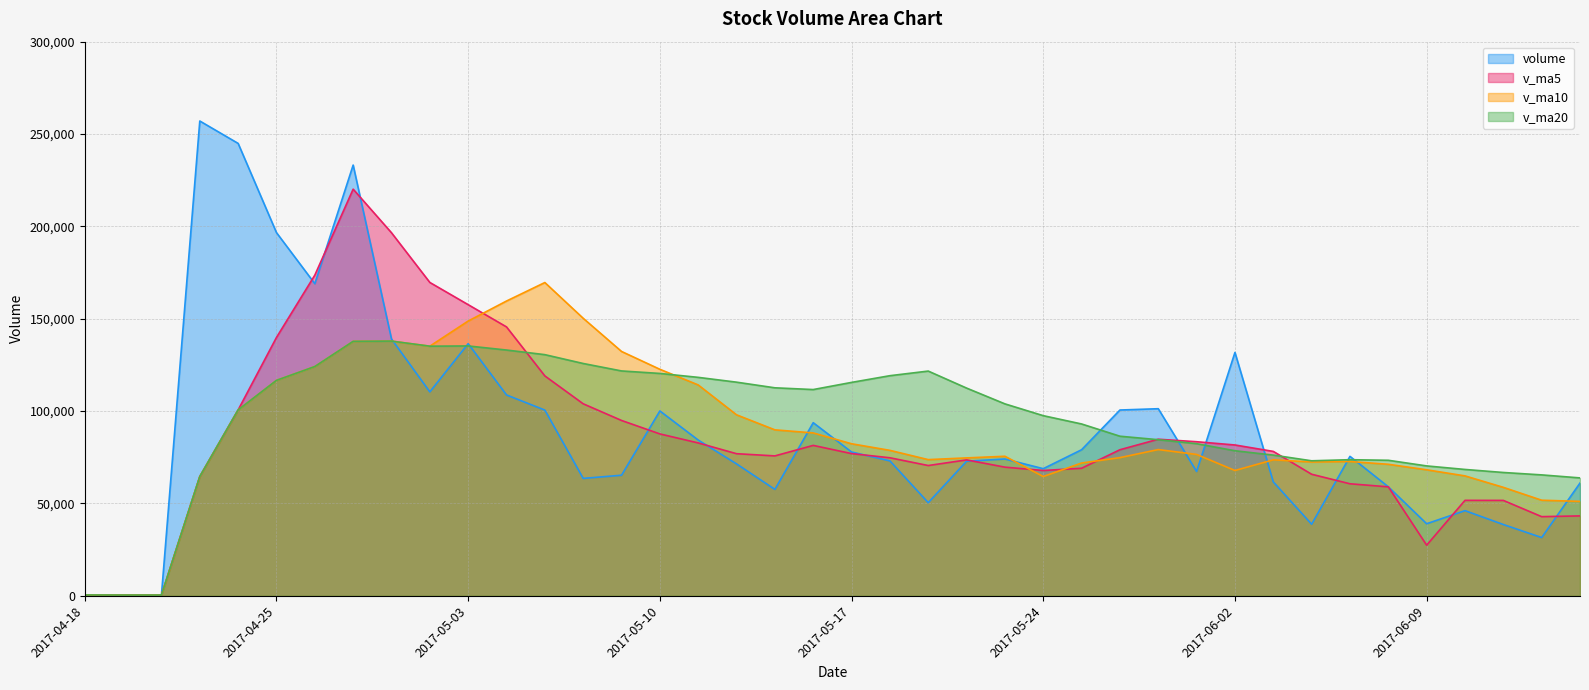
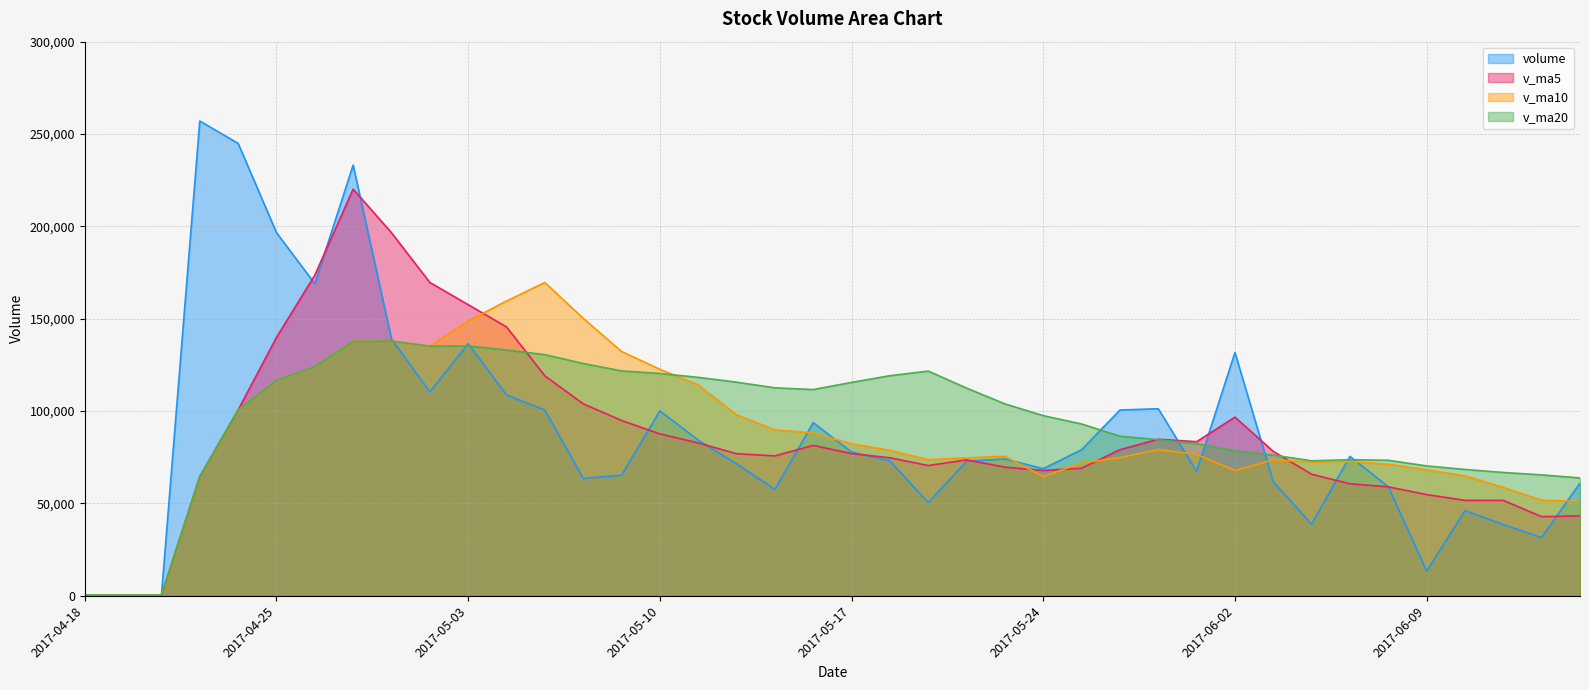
  {
    "volume": {
      "2017-04-25": "197,000",
      "2017-05-10": "100,000",
      "2017-06-02": "132,000",
-     "2017-06-09": "39,000"
+     "2017-06-09": "13,000"
    },
    "v_ma5": {
      "2017-04-25": "140,000",
      "2017-05-03": "158,000",
      "2017-05-10": "88,000",
-     "2017-06-02": "82,000",
-     "2017-06-09": "27,000"
+     "2017-06-02": "97,000",
+     "2017-06-09": "55,000"
    },
    "v_ma10": {
      "2017-05-03": "149,000",
      "2017-05-10": "123,000",
      "2017-05-17": "82,000",
      "2017-05-24": "65,000",
      "2017-06-02": "68,000",
      "2017-06-09": "68,000"
    },
    "v_ma20": {
      "2017-05-10": "120,000",
      "2017-05-17": "116,000",
      "2017-05-24": "98,000",
      "2017-06-02": "79,000",
      "2017-06-09": "70,000"
    }
  }
